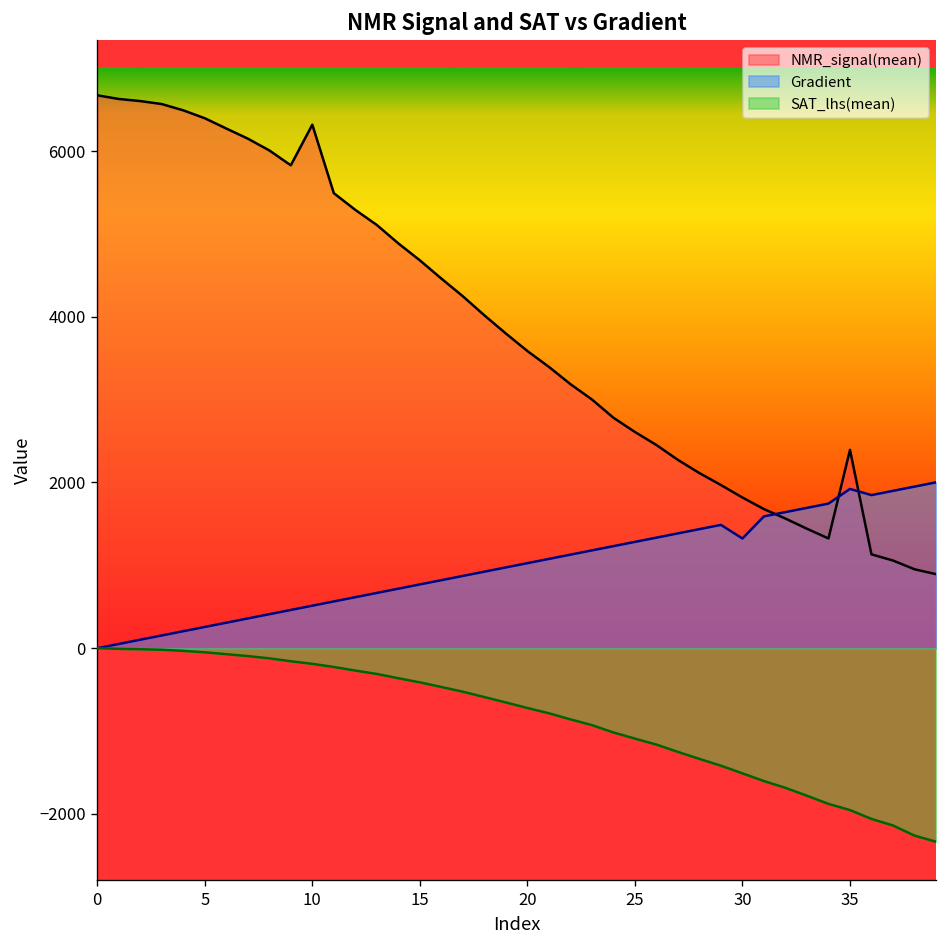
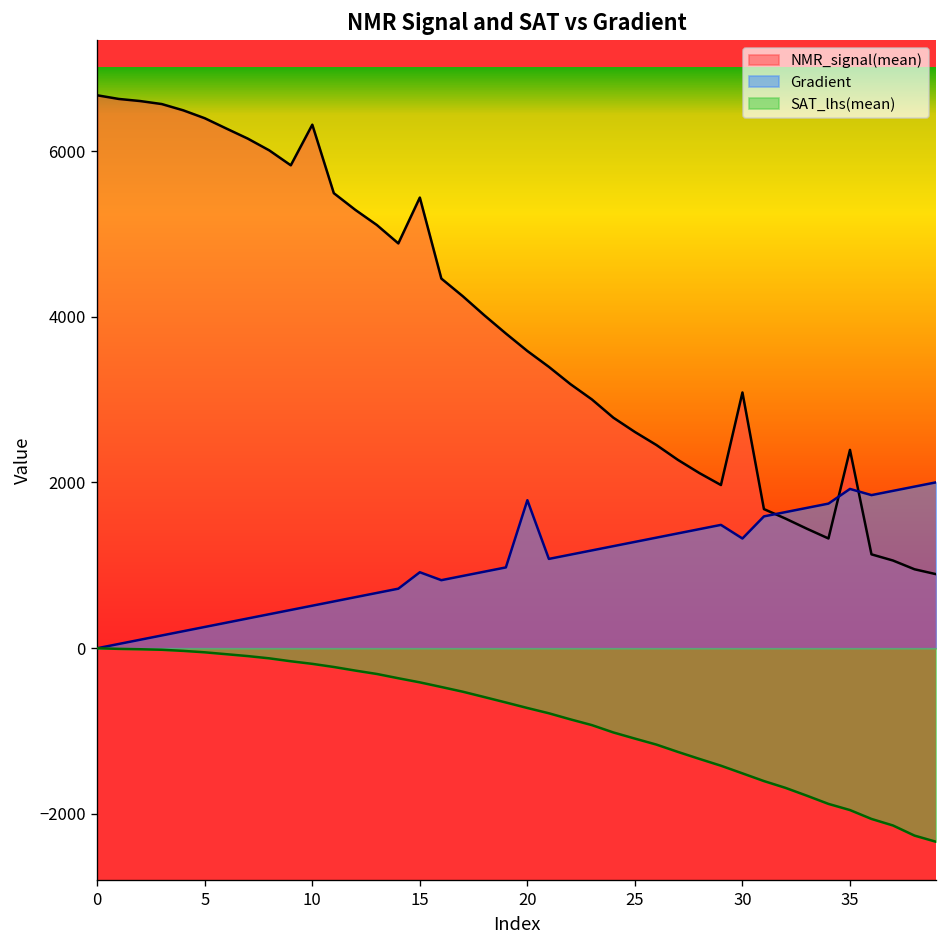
  {
    "NMR_signal(mean)": {
      "0": 6700,
      "5": 6400,
      "10": 6300,
-     "15": 4700,
+     "15": 5400,
      "20": 3600,
      "25": 2600,
-     "30": 1800,
+     "30": 3100,
      "35": 2400
    },
    "Gradient": {
      "5": 300,
      "10": 500,
-     "15": 800,
-     "20": 1000,
+     "15": 900,
+     "20": 1800,
      "25": 1300,
      "30": 1300,
      "35": 1900
    }
  }
